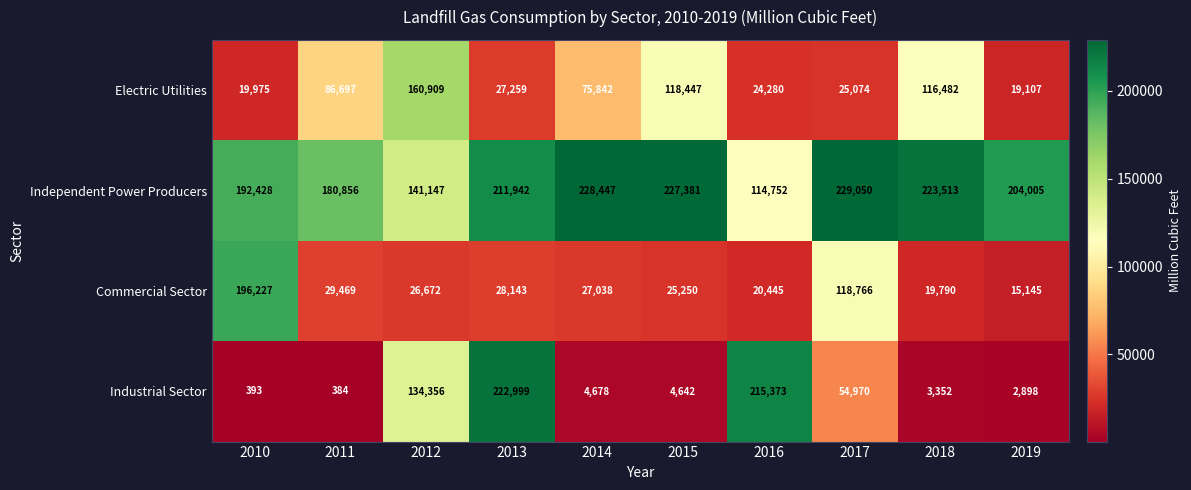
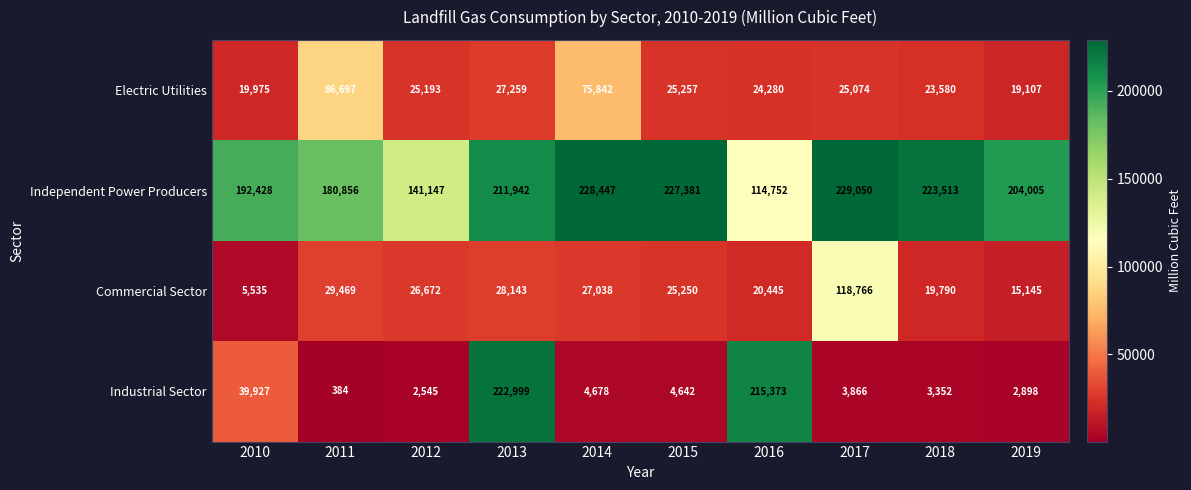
  {
    "Electric Utilities": {
      "2010": "19,975",
      "2011": "86,697",
-     "2012": "160,909",
+     "2012": "25,193",
      "2013": "27,259",
      "2014": "75,842",
-     "2015": "118,447",
+     "2015": "25,257",
      "2016": "24,280",
      "2017": "25,074",
-     "2018": "116,482",
+     "2018": "23,580",
      "2019": "19,107"
    },
    "Independent Power Producers": {
      "2010": "192,428",
      "2011": "180,856",
      "2012": "141,147",
      "2013": "211,942",
      "2014": "228,447",
      "2015": "227,381",
      "2016": "114,752",
      "2017": "229,050",
      "2018": "223,513",
      "2019": "204,005"
    },
    "Commercial Sector": {
-     "2010": "196,227",
+     "2010": "5,535",
      "2011": "29,469",
      "2012": "26,672",
      "2013": "28,143",
      "2014": "27,038",
      "2015": "25,250",
      "2016": "20,445",
      "2017": "118,766",
      "2018": "19,790",
      "2019": "15,145"
    },
    "Industrial Sector": {
-     "2010": "393",
+     "2010": "39,927",
      "2011": "384",
-     "2012": "134,356",
+     "2012": "2,545",
      "2013": "222,999",
      "2014": "4,678",
      "2015": "4,642",
      "2016": "215,373",
-     "2017": "54,970",
+     "2017": "3,866",
      "2018": "3,352",
      "2019": "2,898"
    }
  }
